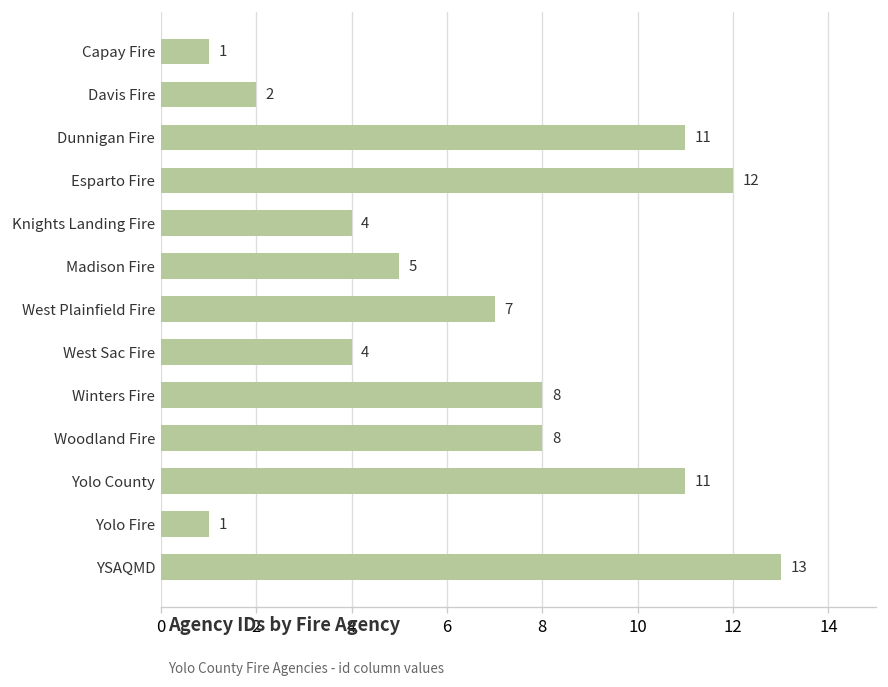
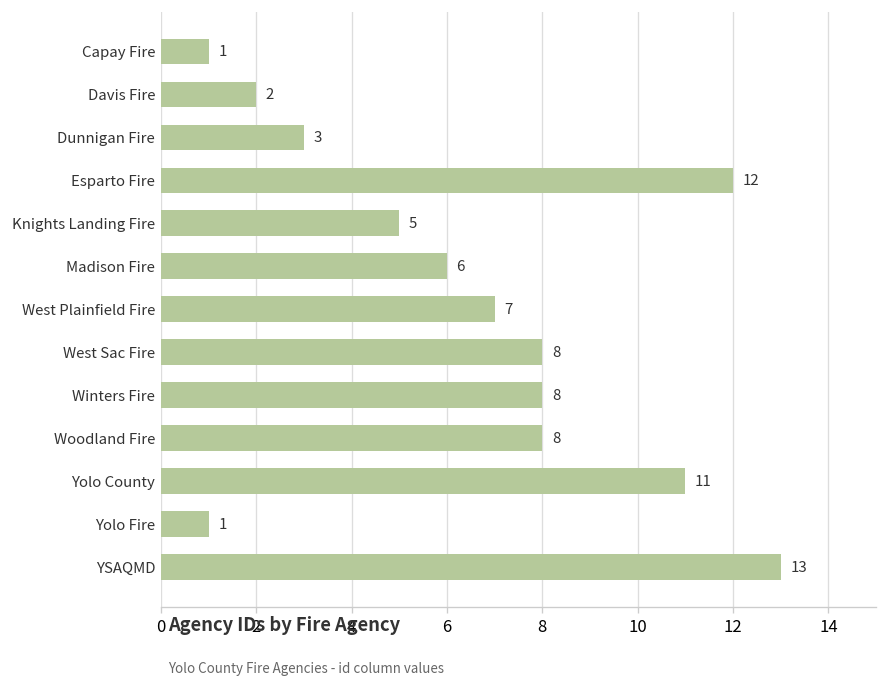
  {
    "Capay Fire": 1,
    "Davis Fire": 2,
-   "Dunnigan Fire": 11,
+   "Dunnigan Fire": 3,
    "Esparto Fire": 12,
-   "Knights Landing Fire": 4,
-   "Madison Fire": 5,
+   "Knights Landing Fire": 5,
+   "Madison Fire": 6,
    "West Plainfield Fire": 7,
-   "West Sac Fire": 4,
+   "West Sac Fire": 8,
    "Winters Fire": 8,
    "Woodland Fire": 8,
    "Yolo County": 11,
    "Yolo Fire": 1,
    "YSAQMD": 13
  }
